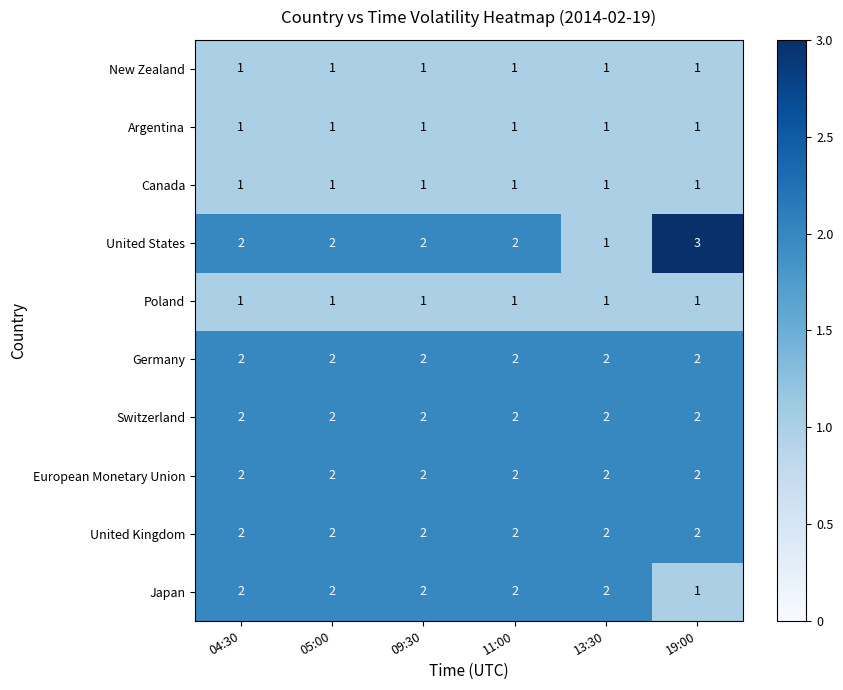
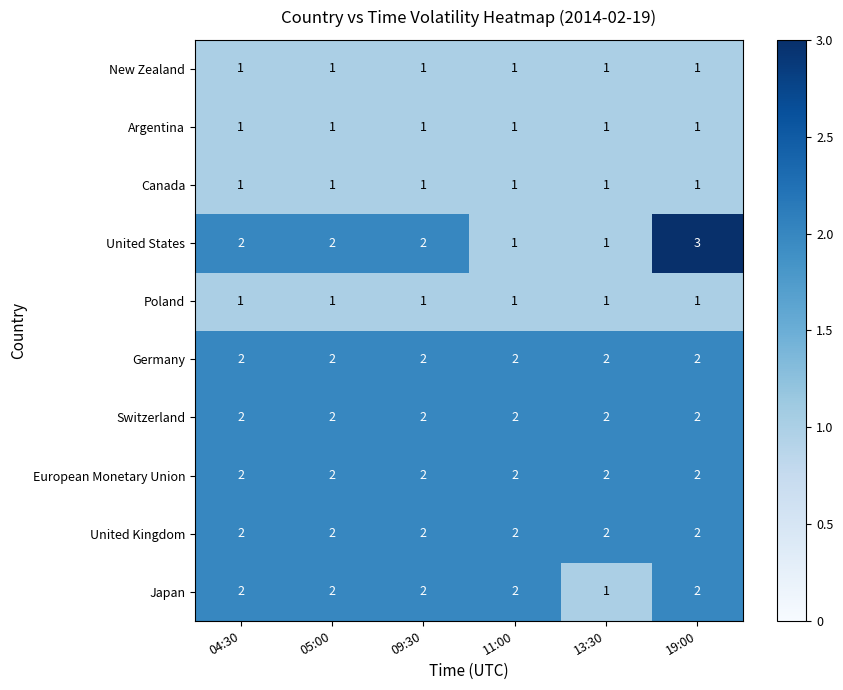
  {
    "New Zealand": {
      "04:30": 1,
      "05:00": 1,
      "09:30": 1,
      "11:00": 1,
      "13:30": 1,
      "19:00": 1
    },
    "Argentina": {
      "04:30": 1,
      "05:00": 1,
      "09:30": 1,
      "11:00": 1,
      "13:30": 1,
      "19:00": 1
    },
    "Canada": {
      "04:30": 1,
      "05:00": 1,
      "09:30": 1,
      "11:00": 1,
      "13:30": 1,
      "19:00": 1
    },
    "United States": {
      "04:30": 2,
      "05:00": 2,
      "09:30": 2,
-     "11:00": 2,
+     "11:00": 1,
      "13:30": 1,
      "19:00": 3
    },
    "Poland": {
      "04:30": 1,
      "05:00": 1,
      "09:30": 1,
      "11:00": 1,
      "13:30": 1,
      "19:00": 1
    },
    "Germany": {
      "04:30": 2,
      "05:00": 2,
      "09:30": 2,
      "11:00": 2,
      "13:30": 2,
      "19:00": 2
    },
    "Switzerland": {
      "04:30": 2,
      "05:00": 2,
      "09:30": 2,
      "11:00": 2,
      "13:30": 2,
      "19:00": 2
    },
    "European Monetary Union": {
      "04:30": 2,
      "05:00": 2,
      "09:30": 2,
      "11:00": 2,
      "13:30": 2,
      "19:00": 2
    },
    "United Kingdom": {
      "04:30": 2,
      "05:00": 2,
      "09:30": 2,
      "11:00": 2,
      "13:30": 2,
      "19:00": 2
    },
    "Japan": {
      "04:30": 2,
      "05:00": 2,
      "09:30": 2,
      "11:00": 2,
-     "13:30": 2,
-     "19:00": 1
+     "13:30": 1,
+     "19:00": 2
    }
  }
